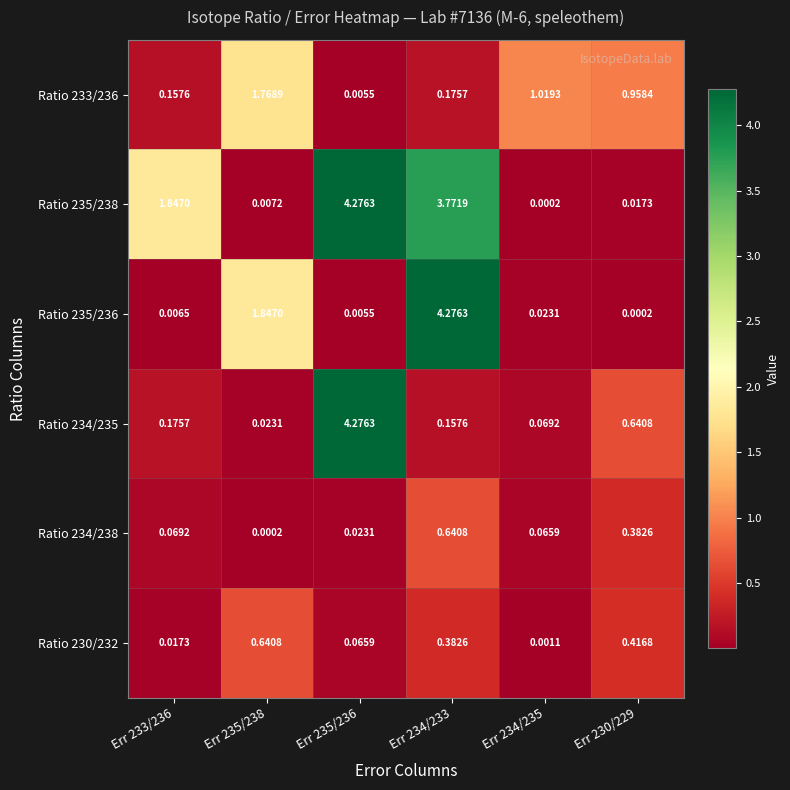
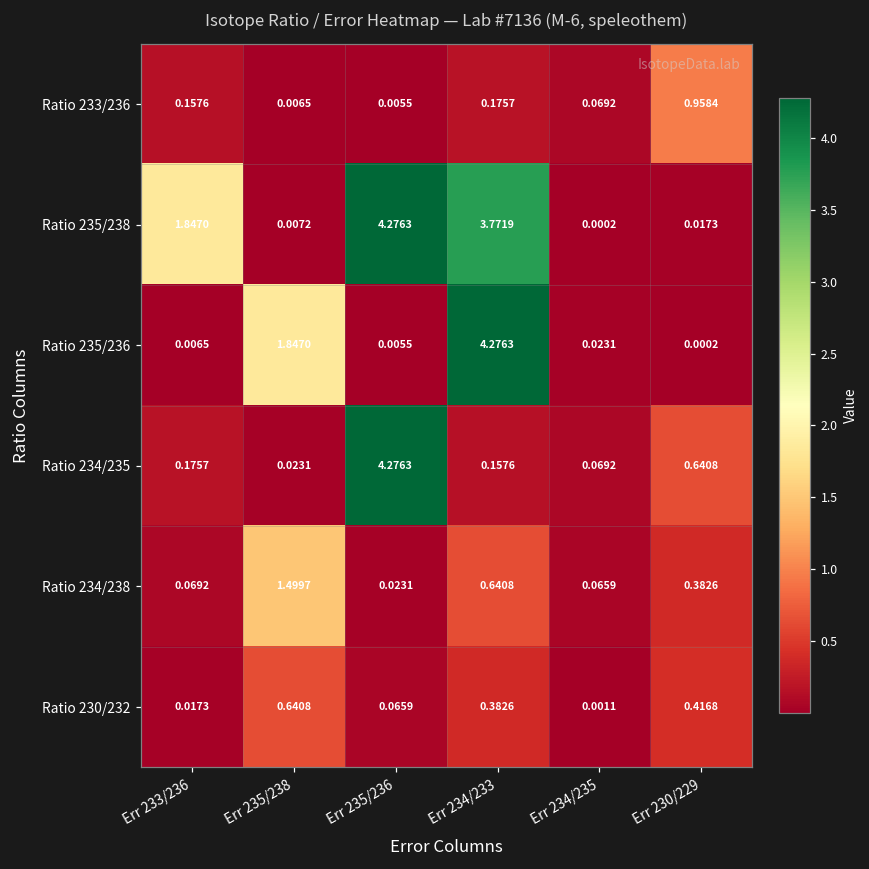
  {
    "Ratio 233/236": {
      "Err 233/236": 0.1576,
-     "Err 235/238": 1.7689,
+     "Err 235/238": 0.0065,
      "Err 235/236": 0.0055,
      "Err 234/233": 0.1757,
-     "Err 234/235": 1.0193
+     "Err 234/235": 0.0692
    },
    "Ratio 235/238": {
      "Err 233/236": 1.8470,
      "Err 235/238": 0.0072,
      "Err 235/236": 4.2763,
      "Err 234/233": 3.7719,
      "Err 234/235": 0.0002,
      "Err 230/229": 0.0173
    },
    "Ratio 235/236": {
      "Err 233/236": 0.0065,
      "Err 235/238": 1.8470,
      "Err 235/236": 0.0055,
      "Err 234/233": 4.2763,
      "Err 234/235": 0.0231,
      "Err 230/229": 0.0002
    },
    "Ratio 234/235": {
      "Err 233/236": 0.1757,
      "Err 235/238": 0.0231,
      "Err 235/236": 4.2763,
      "Err 234/233": 0.1576,
      "Err 234/235": 0.0692,
      "Err 230/229": 0.6408
    },
    "Ratio 234/238": {
      "Err 233/236": 0.0692,
-     "Err 235/238": 0.0002,
+     "Err 235/238": 1.4997,
      "Err 235/236": 0.0231,
      "Err 234/233": 0.6408,
      "Err 234/235": 0.0659,
      "Err 230/229": 0.3826
    },
    "Ratio 230/232": {
      "Err 233/236": 0.0173,
      "Err 235/238": 0.6408,
      "Err 235/236": 0.0659,
      "Err 234/233": 0.3826,
      "Err 234/235": 0.0011,
      "Err 230/229": 0.4168
    }
  }
